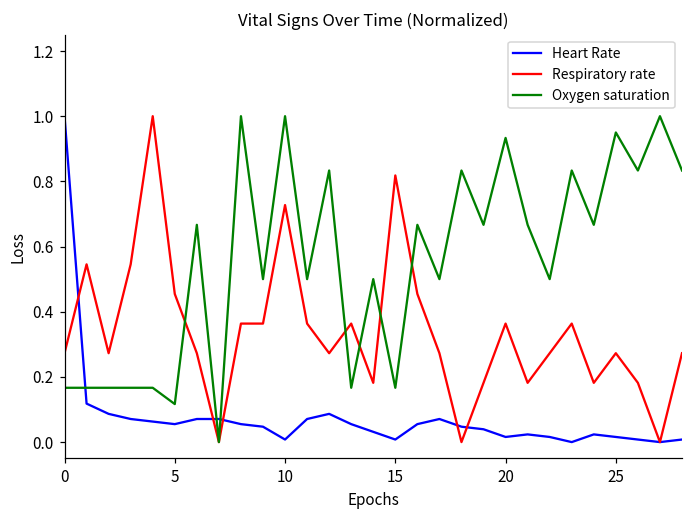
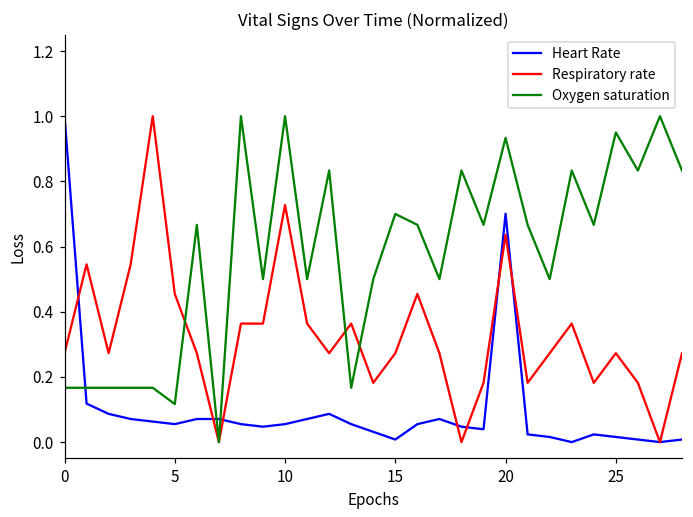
  {
    "Heart Rate": {
      "0": 1.00,
      "5": 0.06,
-     "10": 0.01,
+     "10": 0.06,
      "15": 0.01,
-     "20": 0.02,
+     "20": 0.70,
      "25": 0.02
    },
    "Respiratory rate": {
      "0": 0.27,
      "5": 0.45,
      "10": 0.73,
-     "15": 0.82,
-     "20": 0.36,
+     "15": 0.27,
+     "20": 0.64,
      "25": 0.27
    },
    "Oxygen saturation": {
      "0": 0.17,
      "5": 0.12,
      "10": 1.00,
-     "15": 0.17,
+     "15": 0.70,
      "20": 0.93,
      "25": 0.95
    }
  }
